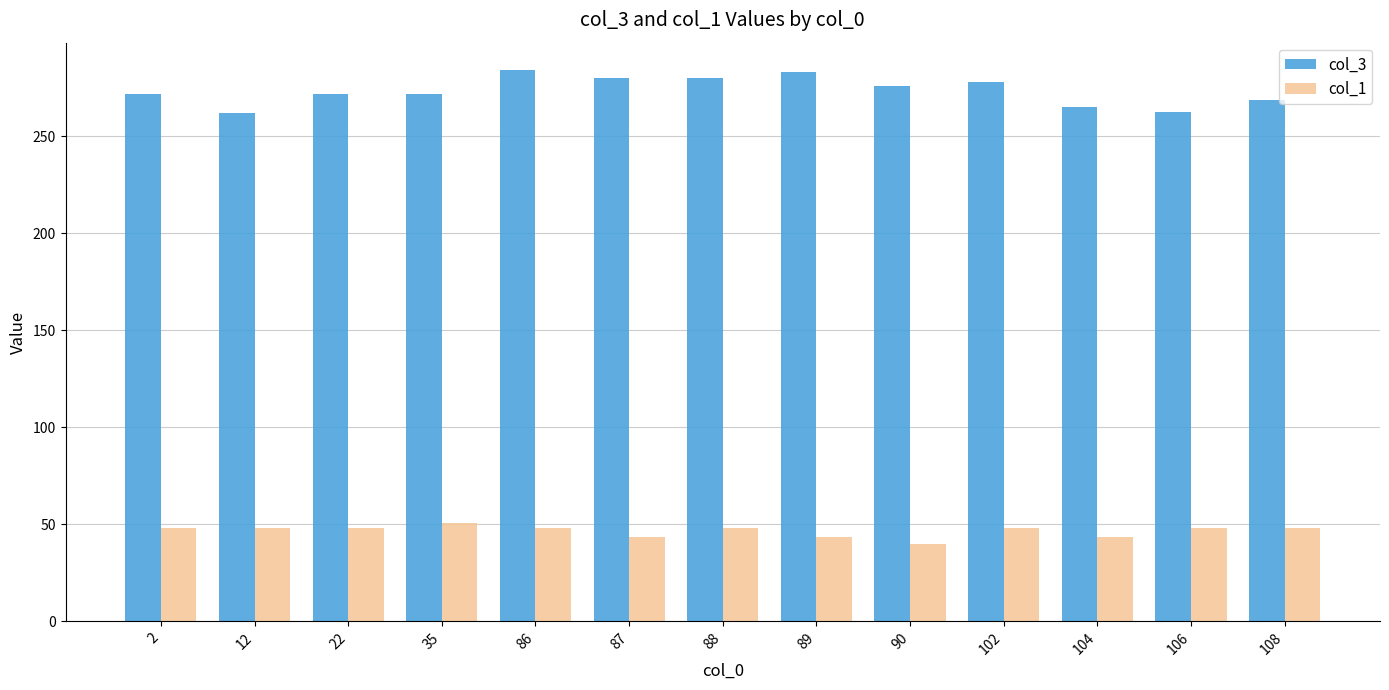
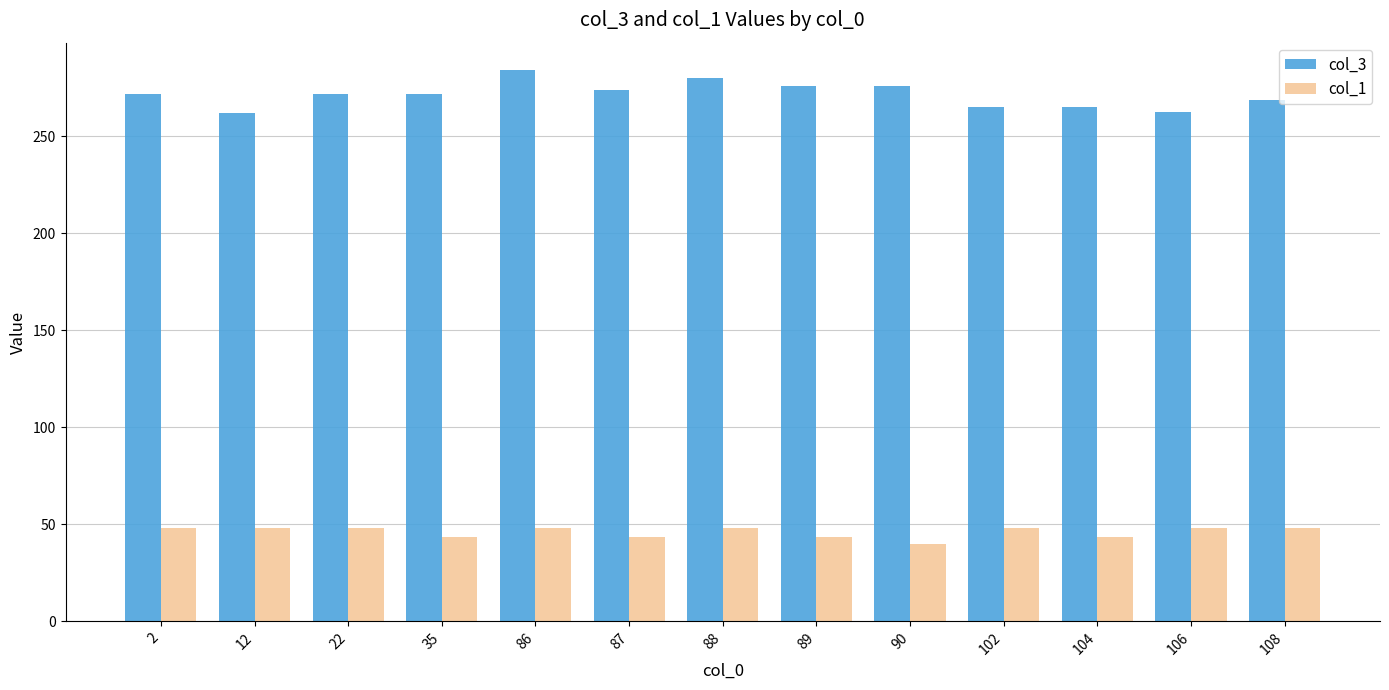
  {
    "col_3": {
      "2": 272,
      "12": 262,
      "22": 272,
      "35": 272,
      "86": 284,
-     "87": 280,
+     "87": 274,
      "88": 280,
-     "89": 283,
+     "89": 276,
      "90": 276,
-     "102": 278,
+     "102": 265,
      "104": 265,
      "106": 263,
      "108": 269
    },
    "col_1": {
      "2": 48,
      "12": 48,
      "22": 48,
-     "35": 51,
+     "35": 43,
      "86": 48,
      "87": 43,
      "88": 48,
      "89": 43,
      "90": 40,
      "102": 48,
      "104": 43,
      "106": 48,
      "108": 48
    }
  }
